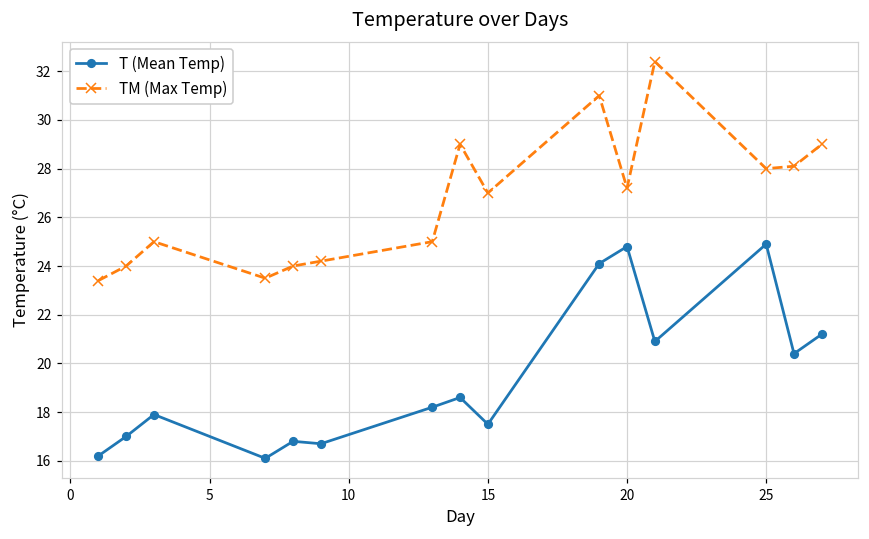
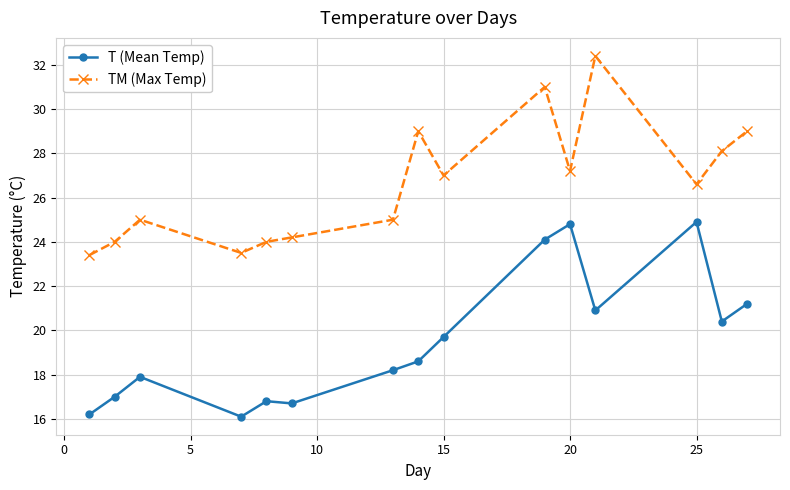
  {
    "T (Mean Temp)": {
-     "15": 17.5,
+     "15": 19.7,
      "20": 24.8,
      "25": 24.9
    },
    "TM (Max Temp)": {
      "15": 27.0,
      "20": 27.2,
-     "25": 28.0
+     "25": 26.6
    }
  }
